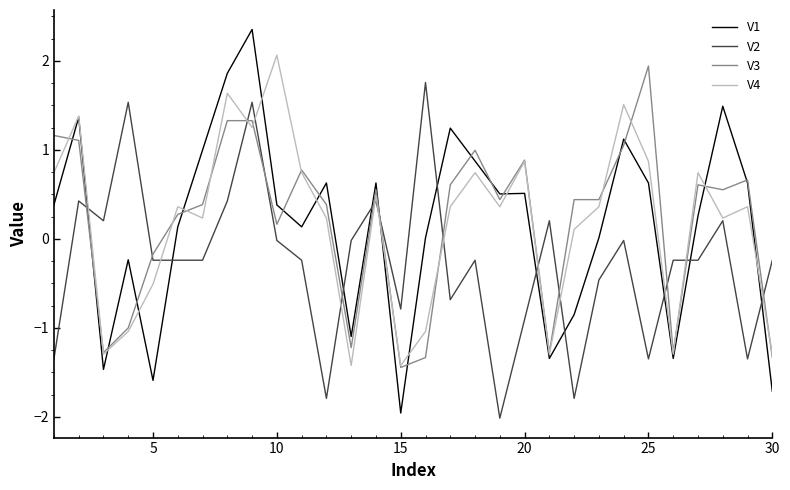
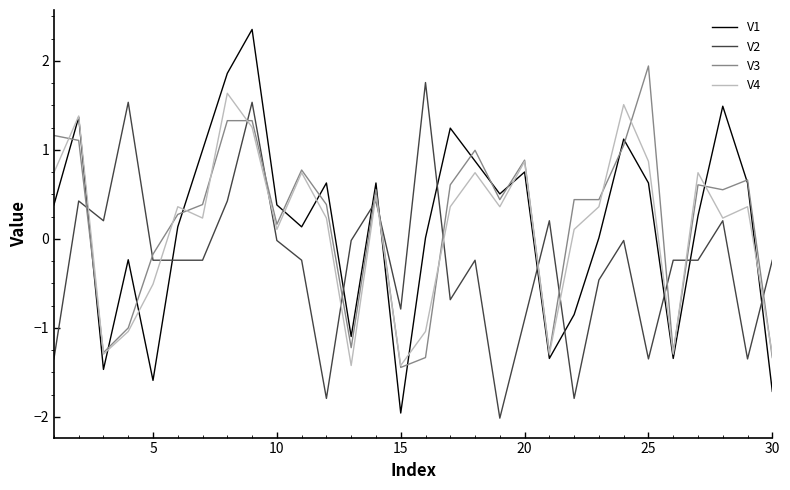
  {
    "V1": {
      "5": -1.6,
      "10": 0.4,
      "15": -2.0,
-     "20": 0.5,
+     "20": 0.8,
      "25": 0.6,
      "30": -1.7
    },
    "V2": {
      "5": -0.2,
      "10": 0.0,
      "15": -0.8,
      "20": -0.9,
      "25": -1.3,
      "30": -0.2
    },
    "V3": {
      "5": -0.2,
      "10": 0.2,
      "25": 1.9,
      "30": -1.3
    },
    "V4": {
      "5": -0.5,
-     "10": 2.1,
+     "10": 0.1,
      "25": 0.9,
      "30": -1.3
    }
  }
